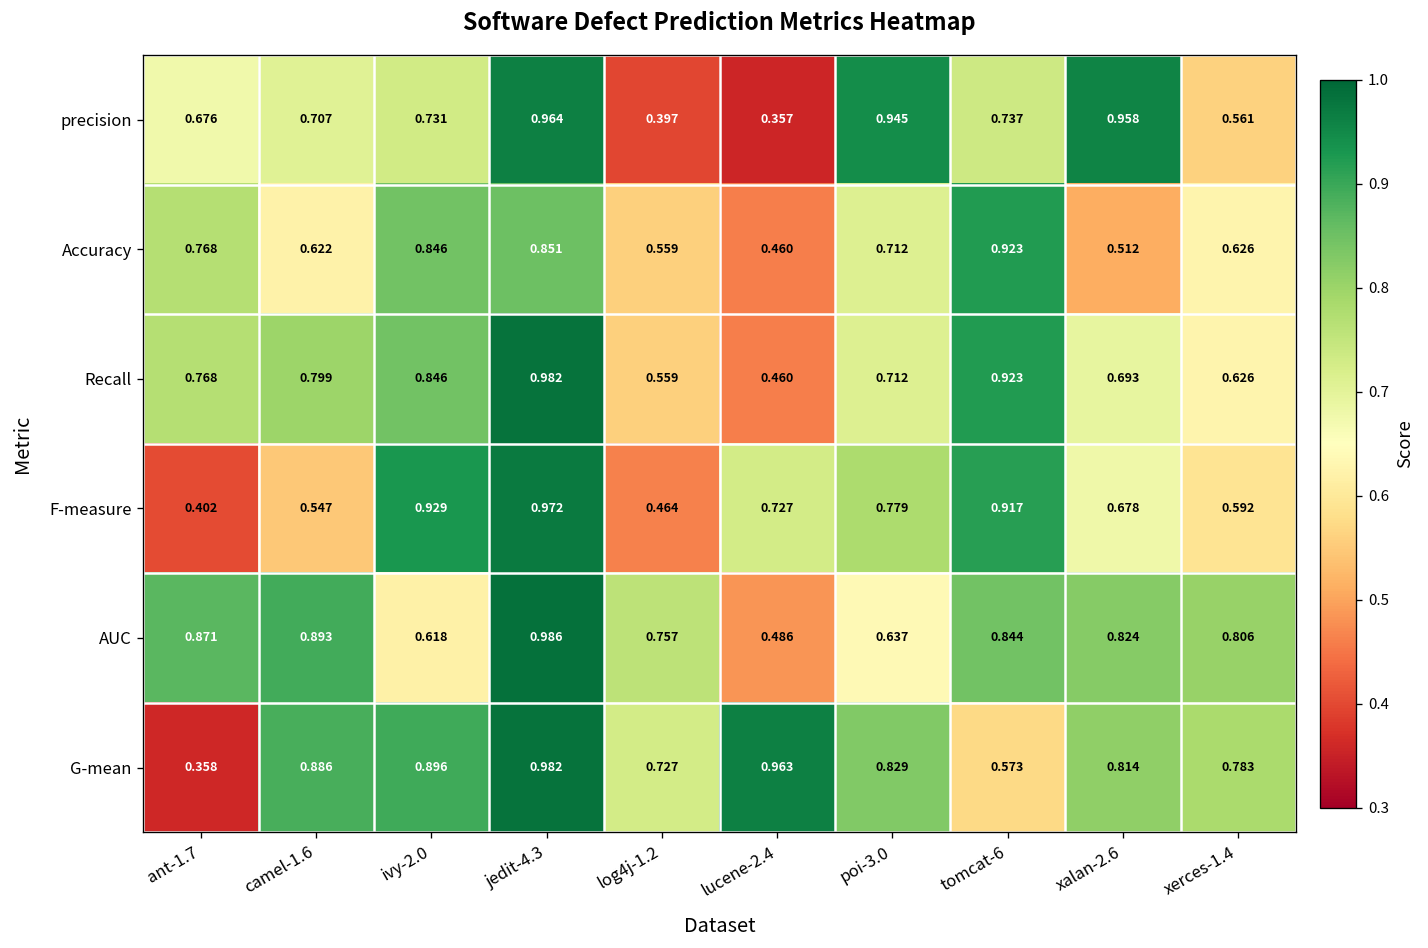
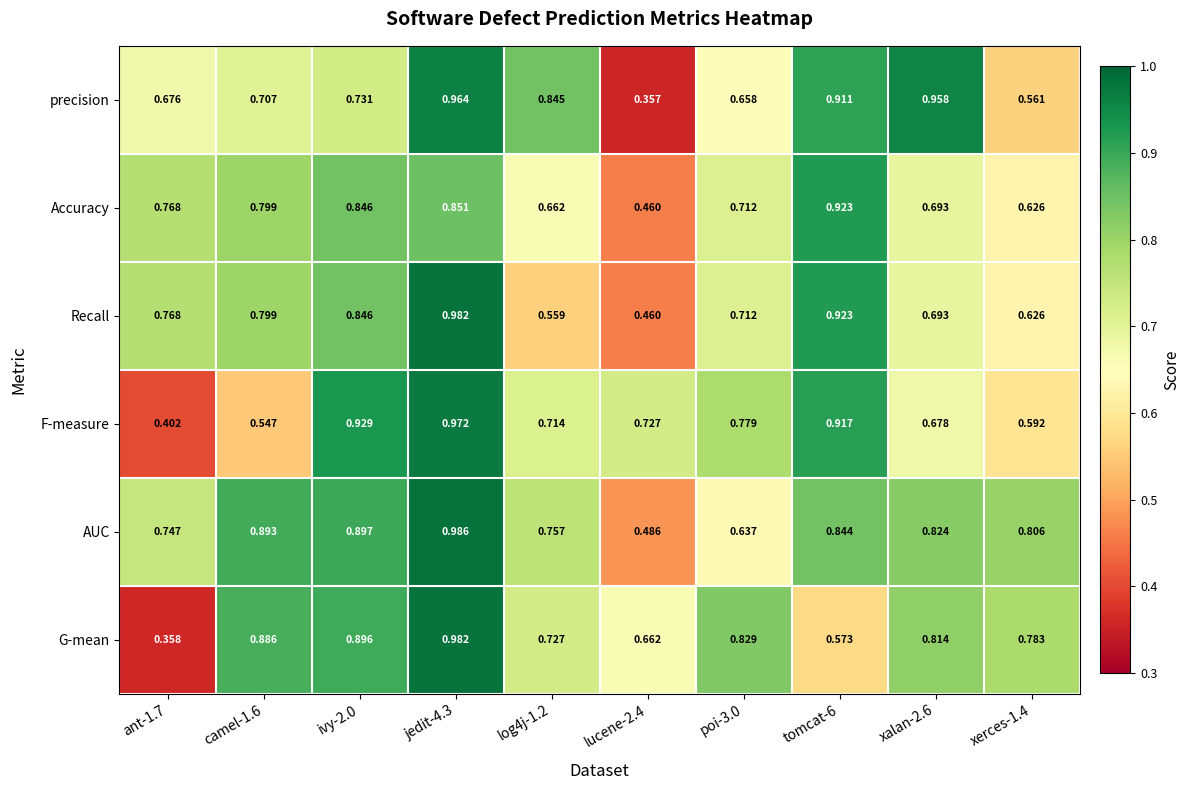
  {
    "precision": {
      "ant-1.7": 0.676,
      "camel-1.6": 0.707,
      "ivy-2.0": 0.731,
      "jedit-4.3": 0.964,
-     "log4j-1.2": 0.397,
+     "log4j-1.2": 0.845,
      "lucene-2.4": 0.357,
-     "poi-3.0": 0.945,
-     "tomcat-6": 0.737,
+     "poi-3.0": 0.658,
+     "tomcat-6": 0.911,
      "xalan-2.6": 0.958,
      "xerces-1.4": 0.561
    },
    "Accuracy": {
      "ant-1.7": 0.768,
-     "camel-1.6": 0.622,
+     "camel-1.6": 0.799,
      "ivy-2.0": 0.846,
      "jedit-4.3": 0.851,
-     "log4j-1.2": 0.559,
+     "log4j-1.2": 0.662,
      "lucene-2.4": 0.460,
      "poi-3.0": 0.712,
      "tomcat-6": 0.923,
-     "xalan-2.6": 0.512,
+     "xalan-2.6": 0.693,
      "xerces-1.4": 0.626
    },
    "Recall": {
      "ant-1.7": 0.768,
      "camel-1.6": 0.799,
      "ivy-2.0": 0.846,
      "jedit-4.3": 0.982,
      "log4j-1.2": 0.559,
      "lucene-2.4": 0.460,
      "poi-3.0": 0.712,
      "tomcat-6": 0.923,
      "xalan-2.6": 0.693,
      "xerces-1.4": 0.626
    },
    "F-measure": {
      "ant-1.7": 0.402,
      "camel-1.6": 0.547,
      "ivy-2.0": 0.929,
      "jedit-4.3": 0.972,
-     "log4j-1.2": 0.464,
+     "log4j-1.2": 0.714,
      "lucene-2.4": 0.727,
      "poi-3.0": 0.779,
      "tomcat-6": 0.917,
      "xalan-2.6": 0.678,
      "xerces-1.4": 0.592
    },
    "AUC": {
-     "ant-1.7": 0.871,
+     "ant-1.7": 0.747,
      "camel-1.6": 0.893,
-     "ivy-2.0": 0.618,
+     "ivy-2.0": 0.897,
      "jedit-4.3": 0.986,
      "log4j-1.2": 0.757,
      "lucene-2.4": 0.486,
      "poi-3.0": 0.637,
      "tomcat-6": 0.844,
      "xalan-2.6": 0.824,
      "xerces-1.4": 0.806
    },
    "G-mean": {
      "ant-1.7": 0.358,
      "camel-1.6": 0.886,
      "ivy-2.0": 0.896,
      "jedit-4.3": 0.982,
      "log4j-1.2": 0.727,
-     "lucene-2.4": 0.963,
+     "lucene-2.4": 0.662,
      "poi-3.0": 0.829,
      "tomcat-6": 0.573,
      "xalan-2.6": 0.814,
      "xerces-1.4": 0.783
    }
  }
